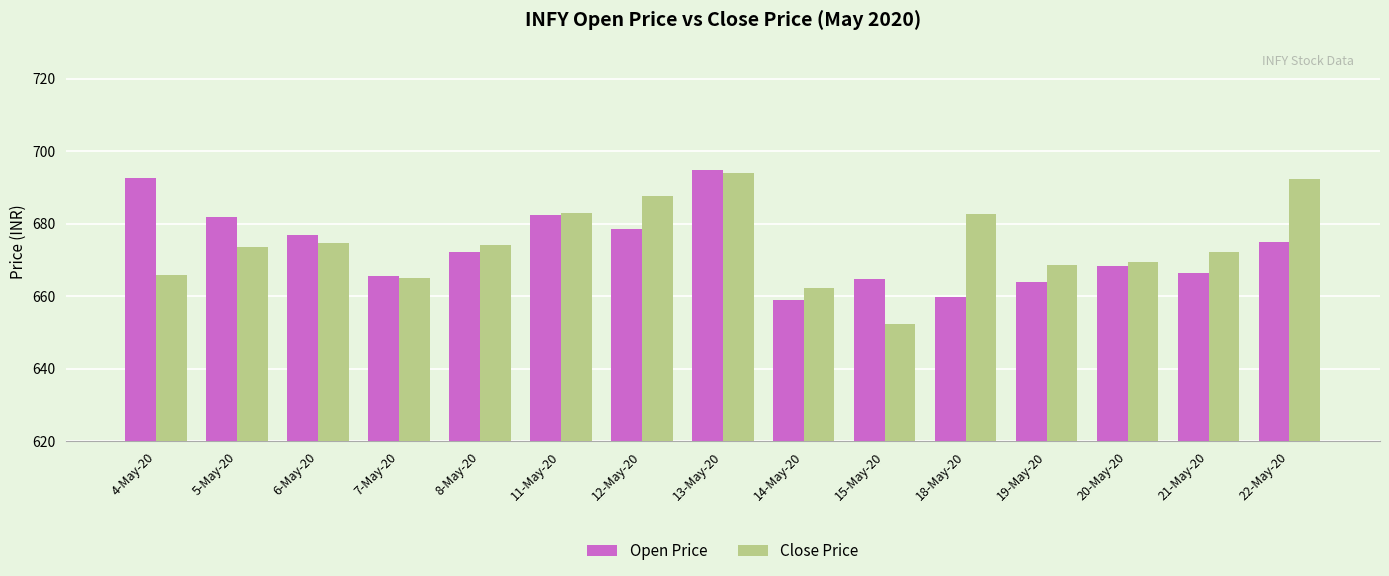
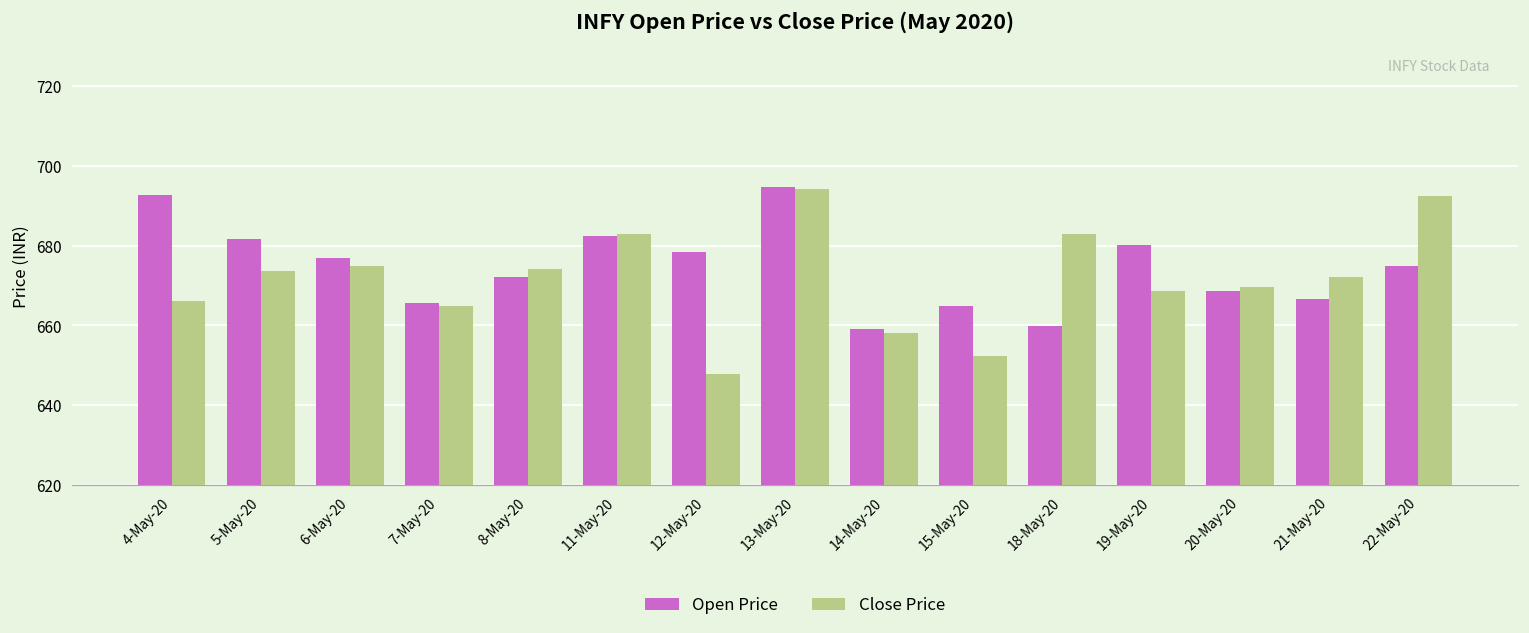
  {
    "Open Price": {
      "4-May-20": 693,
      "5-May-20": 682,
      "6-May-20": 677,
      "7-May-20": 666,
      "8-May-20": 672,
      "11-May-20": 683,
      "12-May-20": 679,
      "13-May-20": 695,
      "14-May-20": 659,
      "15-May-20": 665,
      "18-May-20": 660,
-     "19-May-20": 664,
+     "19-May-20": 680,
      "20-May-20": 669,
      "21-May-20": 667,
      "22-May-20": 675
    },
    "Close Price": {
      "4-May-20": 666,
      "5-May-20": 674,
      "6-May-20": 675,
      "7-May-20": 665,
      "8-May-20": 674,
      "11-May-20": 683,
-     "12-May-20": 688,
+     "12-May-20": 648,
      "13-May-20": 694,
-     "14-May-20": 662,
+     "14-May-20": 658,
      "15-May-20": 652,
      "18-May-20": 683,
      "19-May-20": 669,
      "20-May-20": 670,
      "21-May-20": 672,
      "22-May-20": 692
    }
  }
